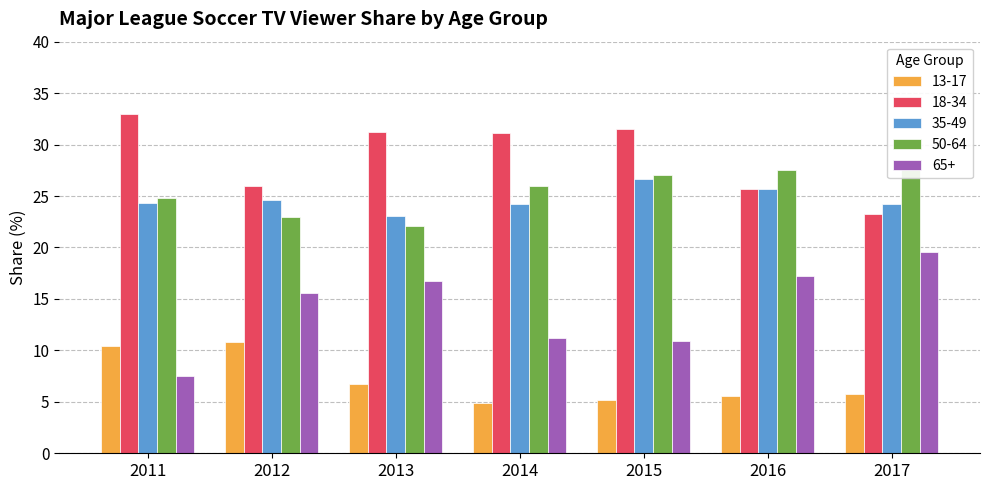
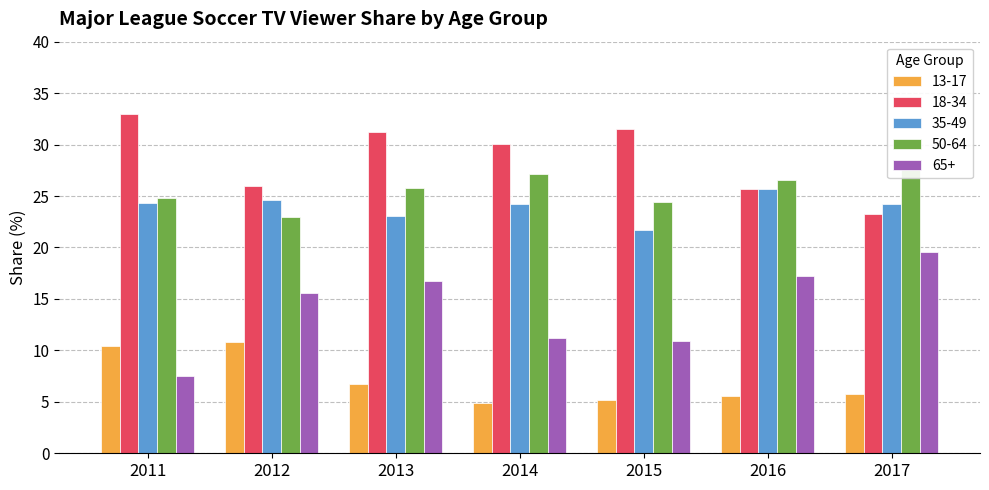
  {
    "13-17": {
      "2011": 10.4,
      "2012": 10.8,
      "2013": 6.7,
      "2014": 4.9,
      "2015": 5.2,
      "2016": 5.6,
      "2017": 5.8
    },
    "18-34": {
      "2011": 33.0,
      "2012": 26.0,
      "2013": 31.2,
-     "2014": 31.1,
+     "2014": 30.1,
      "2015": 31.5,
      "2016": 25.7,
      "2017": 23.3
    },
    "35-49": {
      "2011": 24.3,
      "2012": 24.6,
      "2013": 23.1,
      "2014": 24.2,
-     "2015": 26.7,
+     "2015": 21.7,
      "2016": 25.7,
      "2017": 24.2
    },
    "50-64": {
      "2011": 24.8,
      "2012": 23.0,
-     "2013": 22.1,
-     "2014": 26.0,
-     "2015": 27.0,
-     "2016": 27.5
+     "2013": 25.8,
+     "2014": 27.1,
+     "2015": 24.4,
+     "2016": 26.6
    },
    "65+": {
      "2011": 7.5,
      "2012": 15.6,
      "2013": 16.7,
      "2014": 11.2,
      "2015": 10.9,
      "2016": 17.2,
      "2017": 19.6
    }
  }
